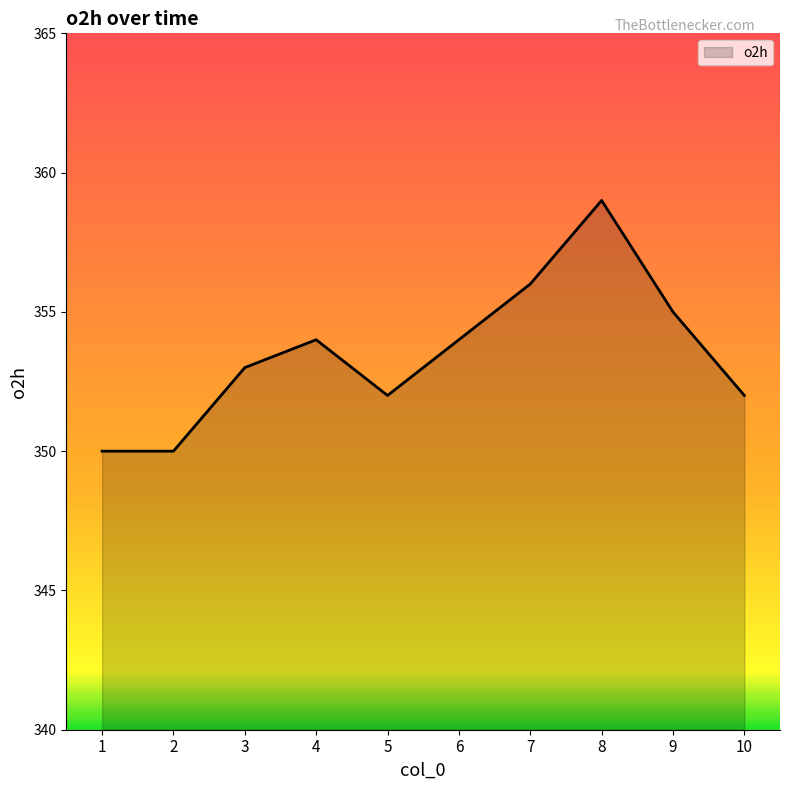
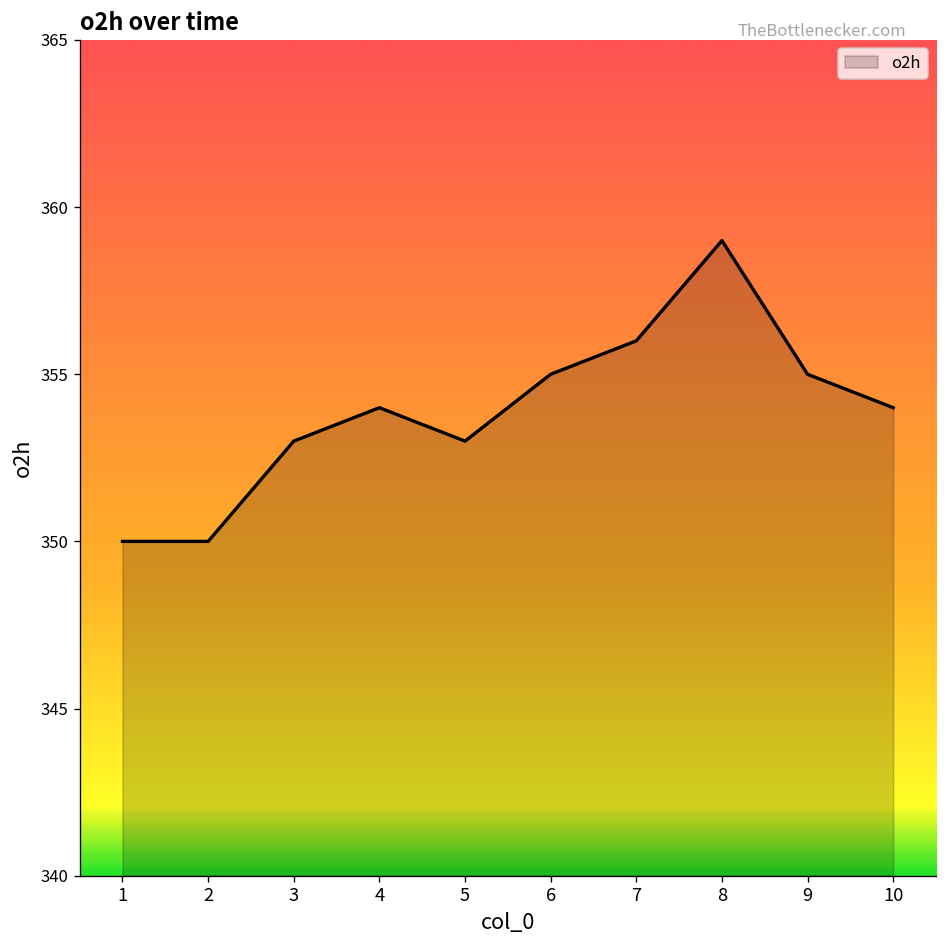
  {
    "1": 350,
    "2": 350,
    "3": 353,
    "4": 354,
-   "5": 352,
-   "6": 354,
+   "5": 353,
+   "6": 355,
    "7": 356,
    "8": 359,
    "9": 355,
-   "10": 352
+   "10": 354
  }
